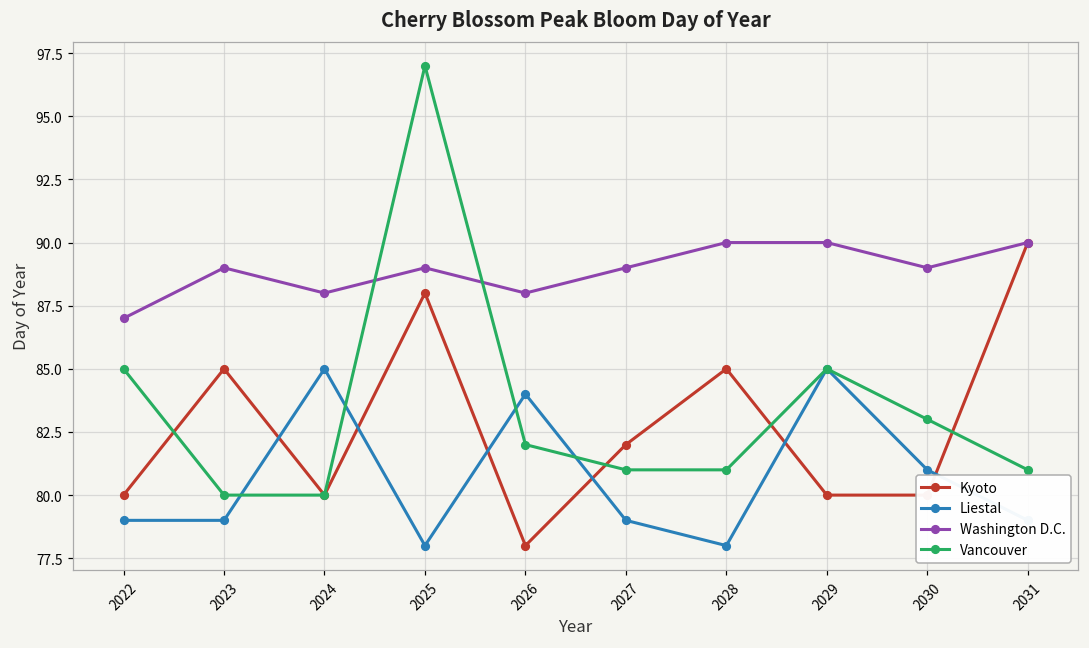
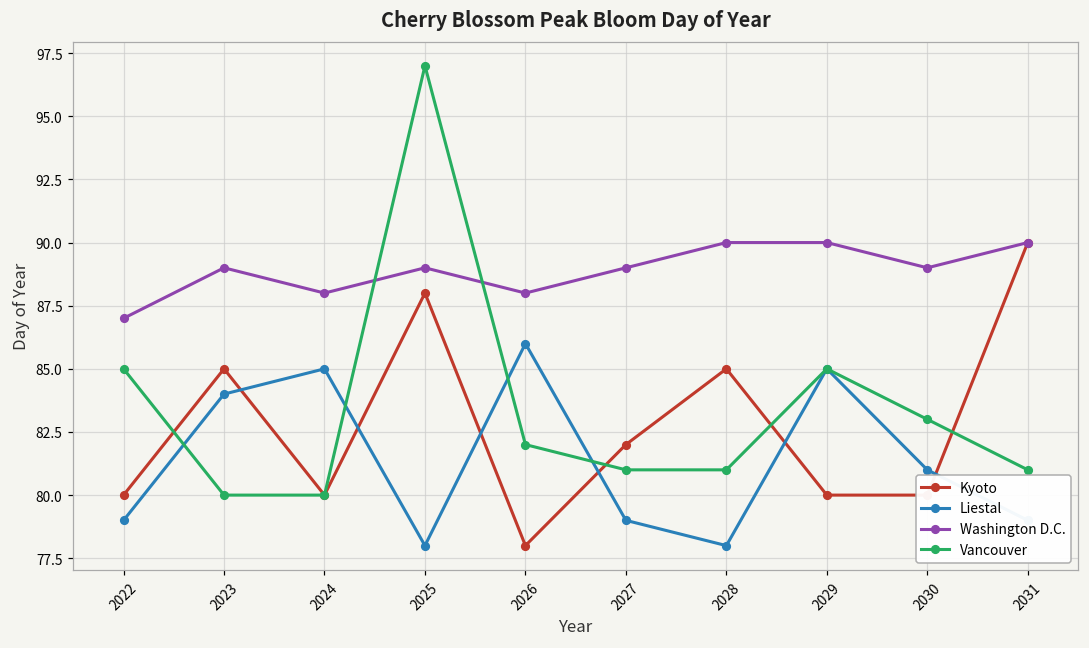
  {
    "Kyoto": {
      "2022": 80,
      "2023": 85,
      "2025": 88,
      "2026": 78,
      "2027": 82,
      "2028": 85,
      "2029": 80
    },
    "Liestal": {
      "2022": 79,
-     "2023": 79,
+     "2023": 84,
      "2024": 85,
      "2025": 78,
-     "2026": 84,
+     "2026": 86,
      "2027": 79,
      "2028": 78,
      "2030": 81
    },
    "Washington D.C.": {
      "2022": 87,
      "2023": 89,
      "2024": 88,
      "2025": 89,
      "2026": 88,
      "2027": 89,
      "2028": 90,
      "2029": 90,
      "2030": 89
    },
    "Vancouver": {
      "2022": 85,
      "2023": 80,
      "2025": 97,
      "2026": 82,
      "2027": 81,
      "2028": 81,
      "2030": 83,
      "2031": 81
    }
  }
